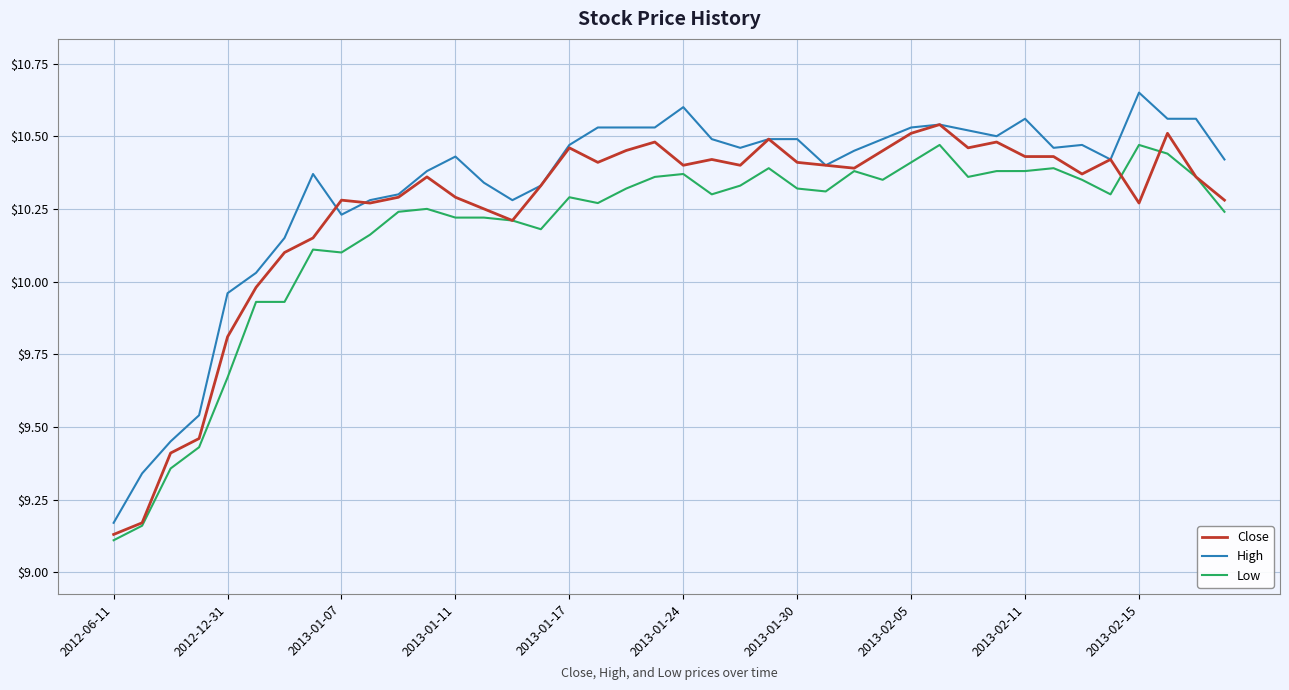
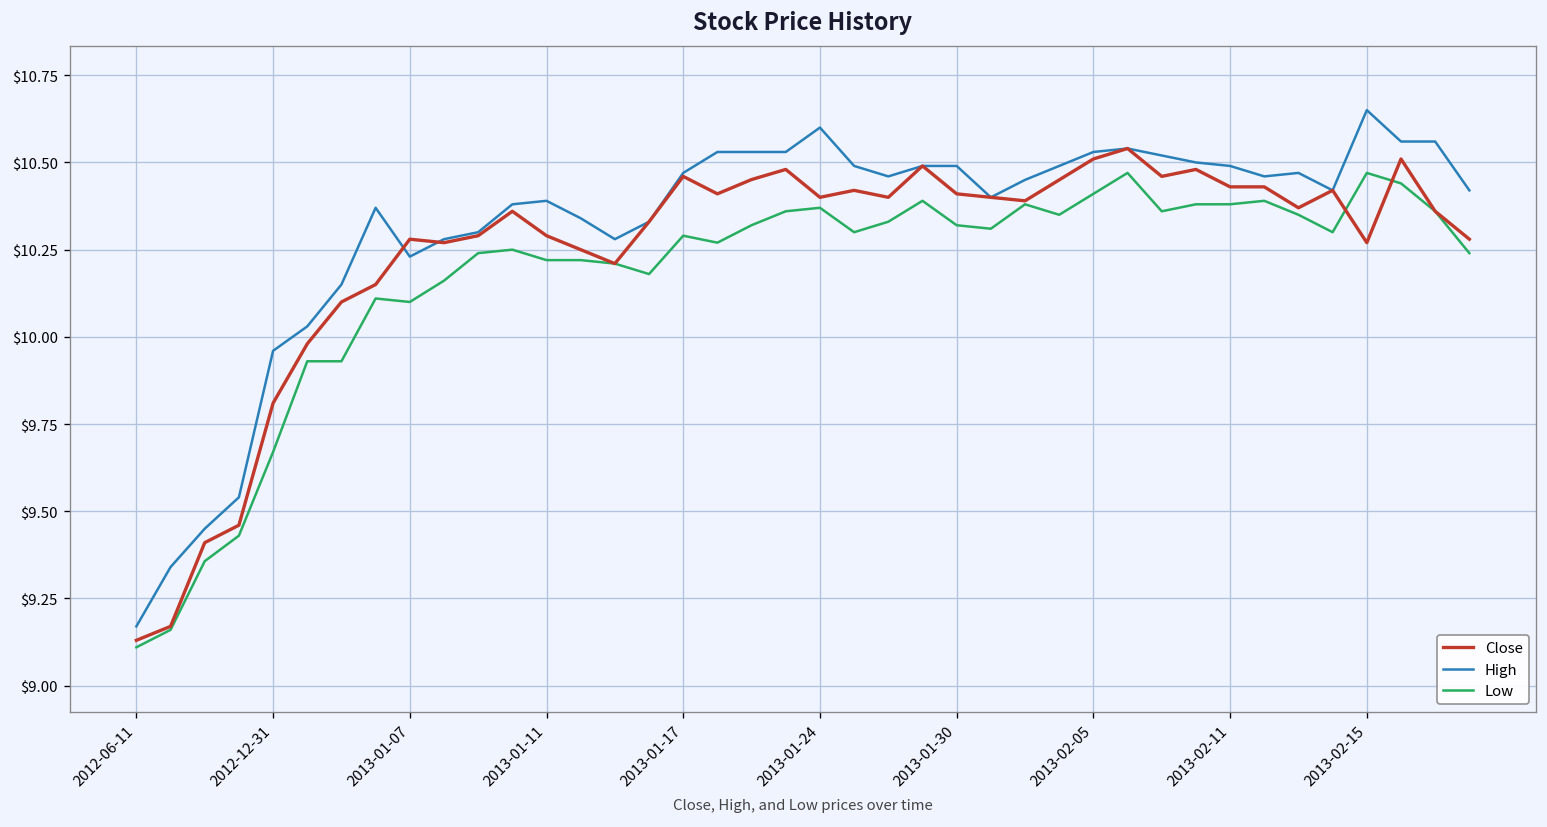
  {
    "Close": {
      "2012-06-11": "$9.13",
      "2012-12-31": "$9.81",
      "2013-01-07": "$10.28",
      "2013-01-11": "$10.29",
      "2013-01-17": "$10.46",
      "2013-01-24": "$10.40",
      "2013-01-30": "$10.41",
      "2013-02-05": "$10.51",
      "2013-02-11": "$10.43",
      "2013-02-15": "$10.27"
    },
    "High": {
      "2012-06-11": "$9.17",
      "2012-12-31": "$9.96",
      "2013-01-07": "$10.23",
-     "2013-01-11": "$10.43",
+     "2013-01-11": "$10.39",
      "2013-01-17": "$10.47",
      "2013-01-24": "$10.60",
      "2013-01-30": "$10.49",
      "2013-02-05": "$10.53",
-     "2013-02-11": "$10.56",
+     "2013-02-11": "$10.49",
      "2013-02-15": "$10.65"
    },
    "Low": {
      "2012-06-11": "$9.11",
      "2012-12-31": "$9.67",
      "2013-01-07": "$10.10",
      "2013-01-11": "$10.22",
      "2013-01-17": "$10.29",
      "2013-01-24": "$10.37",
      "2013-01-30": "$10.32",
      "2013-02-05": "$10.41",
      "2013-02-11": "$10.38",
      "2013-02-15": "$10.47"
    }
  }
